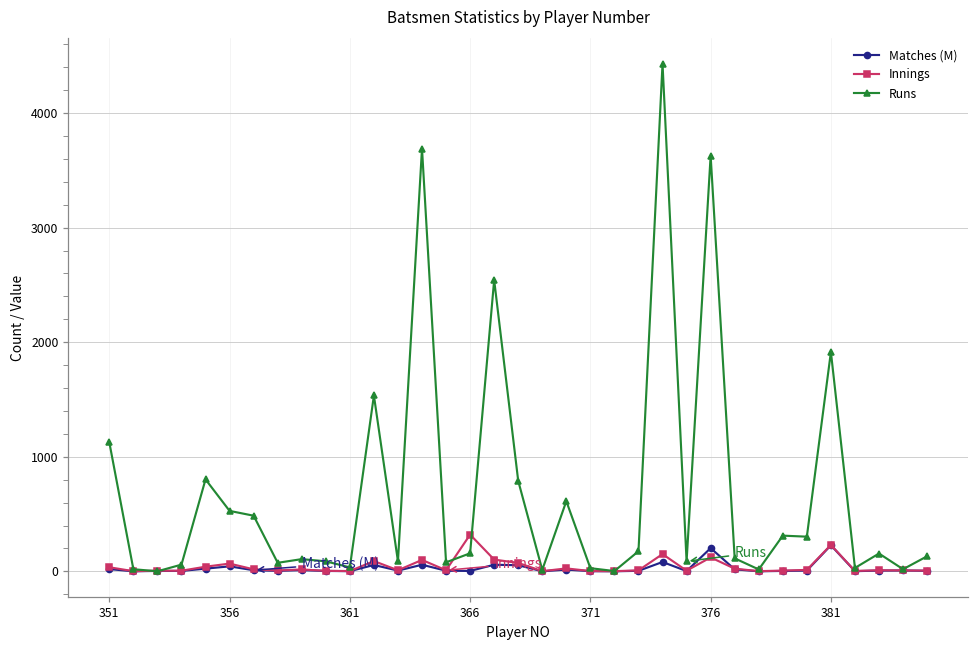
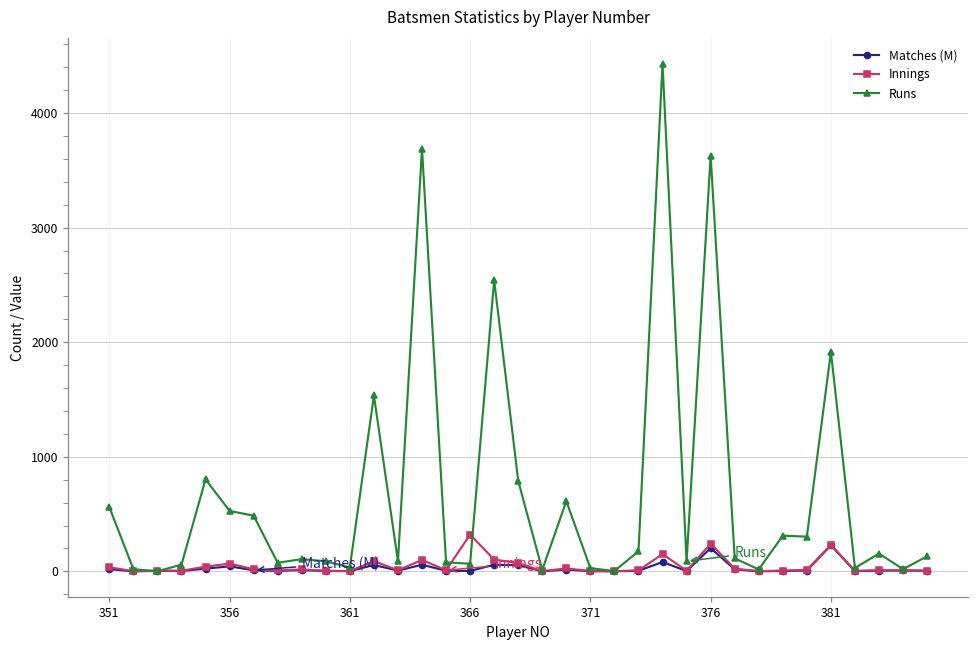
  {
    "Matches (M)": {
      "366": 0,
      "376": 200
    },
    "Innings": {
      "366": 320,
-     "376": 120
+     "376": 240
    },
    "Runs": {
-     "351": 1130,
+     "351": 560,
      "356": 530,
      "361": 40,
-     "366": 160,
+     "366": 70,
      "371": 30,
      "376": 3630,
      "381": 1920
    }
  }
